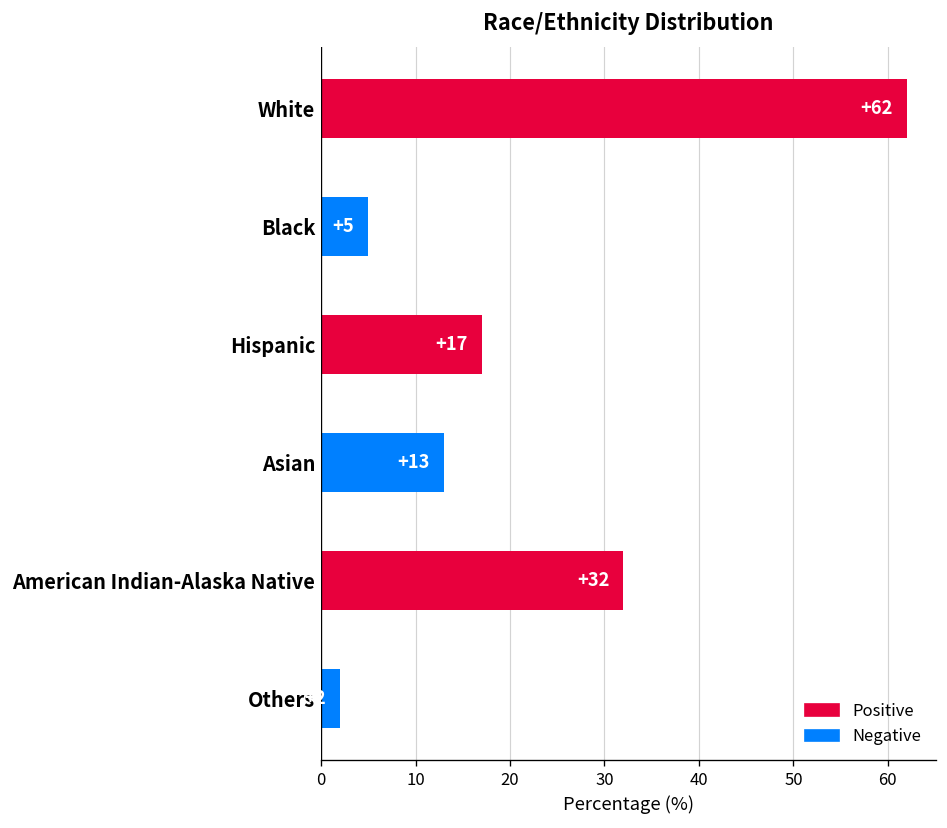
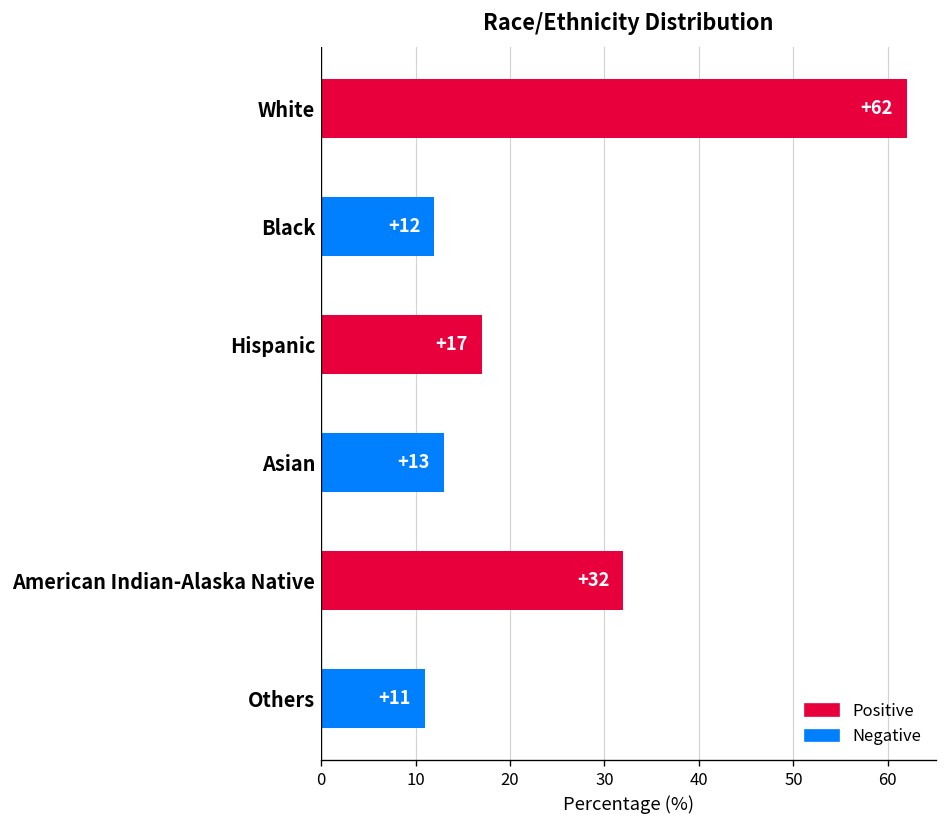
  {
    "White": "+62",
-   "Black": "+5",
+   "Black": "+12",
    "Hispanic": "+17",
    "Asian": "+13",
    "American Indian-Alaska Native": "+32",
-   "Others": "2"
+   "Others": "11"
  }
